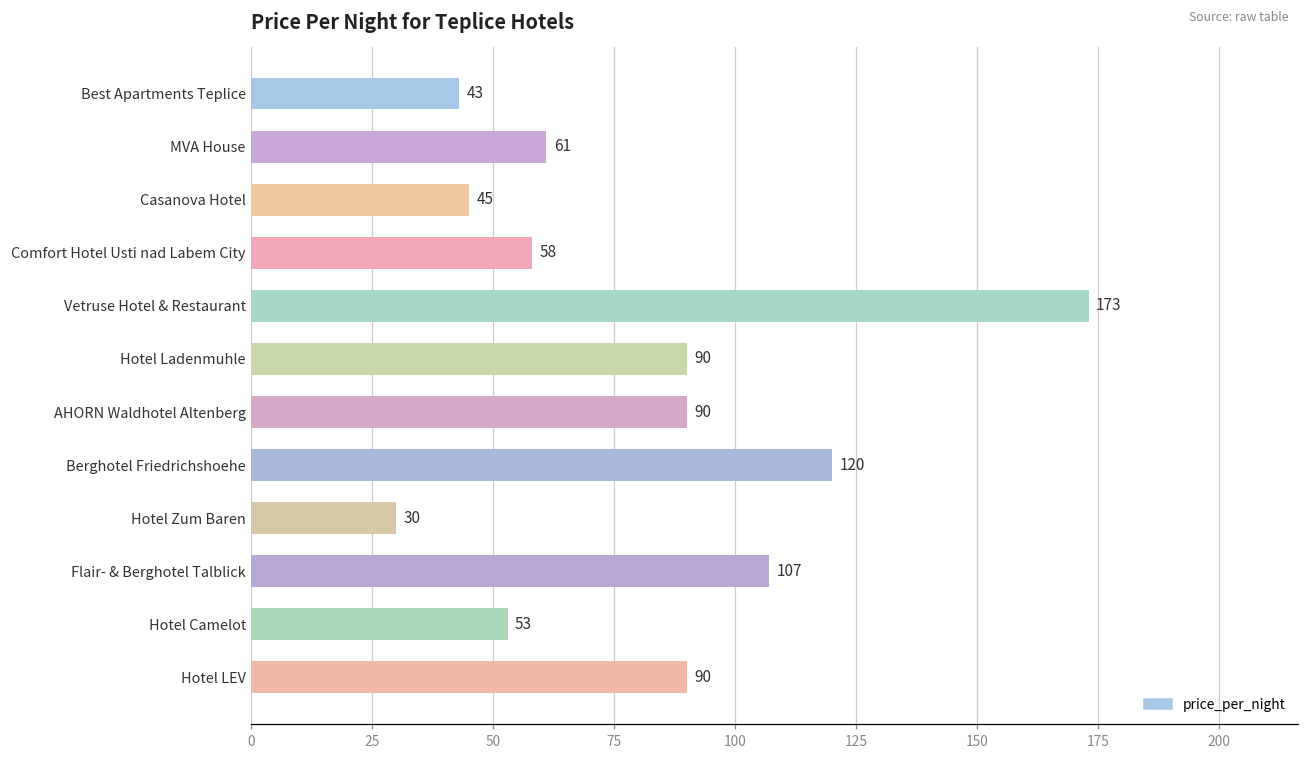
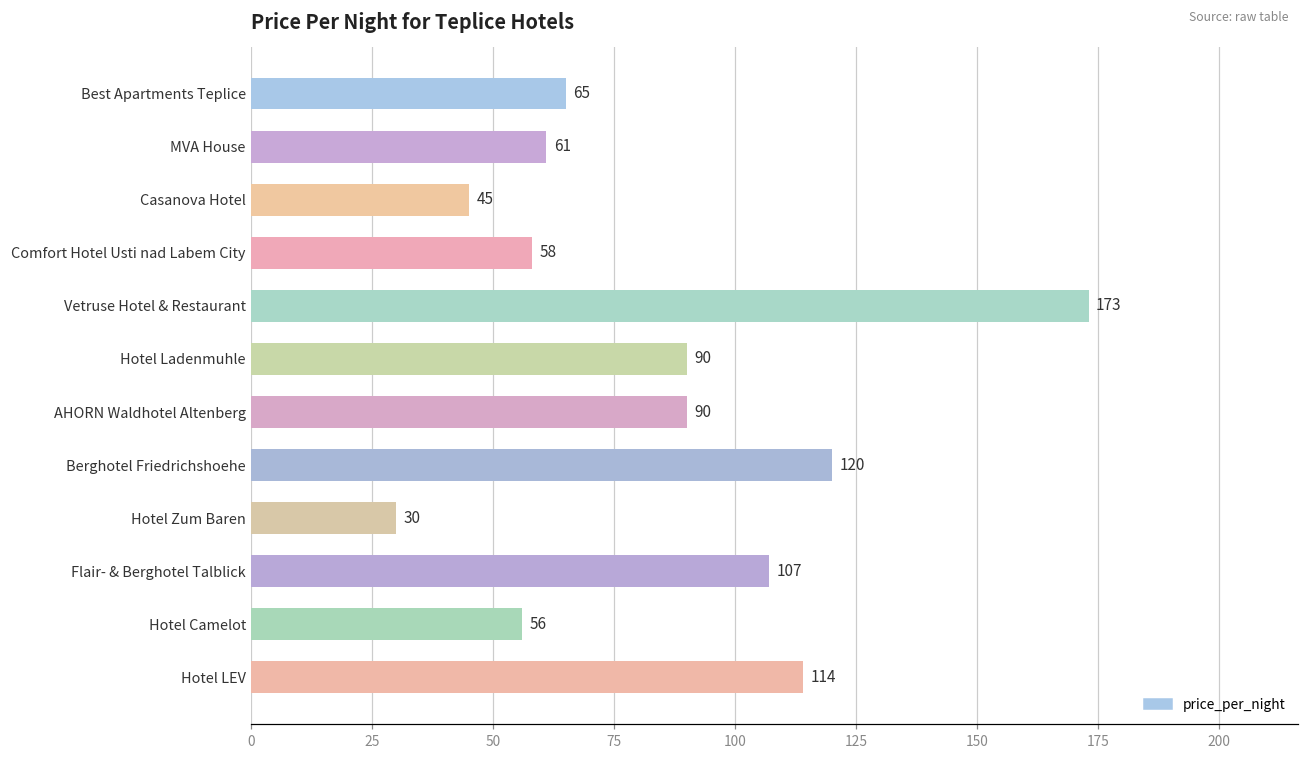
  {
-   "Best Apartments Teplice": 43,
+   "Best Apartments Teplice": 65,
    "MVA House": 61,
    "Casanova Hotel": 45,
    "Comfort Hotel Usti nad Labem City": 58,
    "Vetruse Hotel & Restaurant": 173,
    "Hotel Ladenmuhle": 90,
    "AHORN Waldhotel Altenberg": 90,
    "Berghotel Friedrichshoehe": 120,
    "Hotel Zum Baren": 30,
    "Flair- & Berghotel Talblick": 107,
-   "Hotel Camelot": 53,
-   "Hotel LEV": 90
+   "Hotel Camelot": 56,
+   "Hotel LEV": 114
  }
